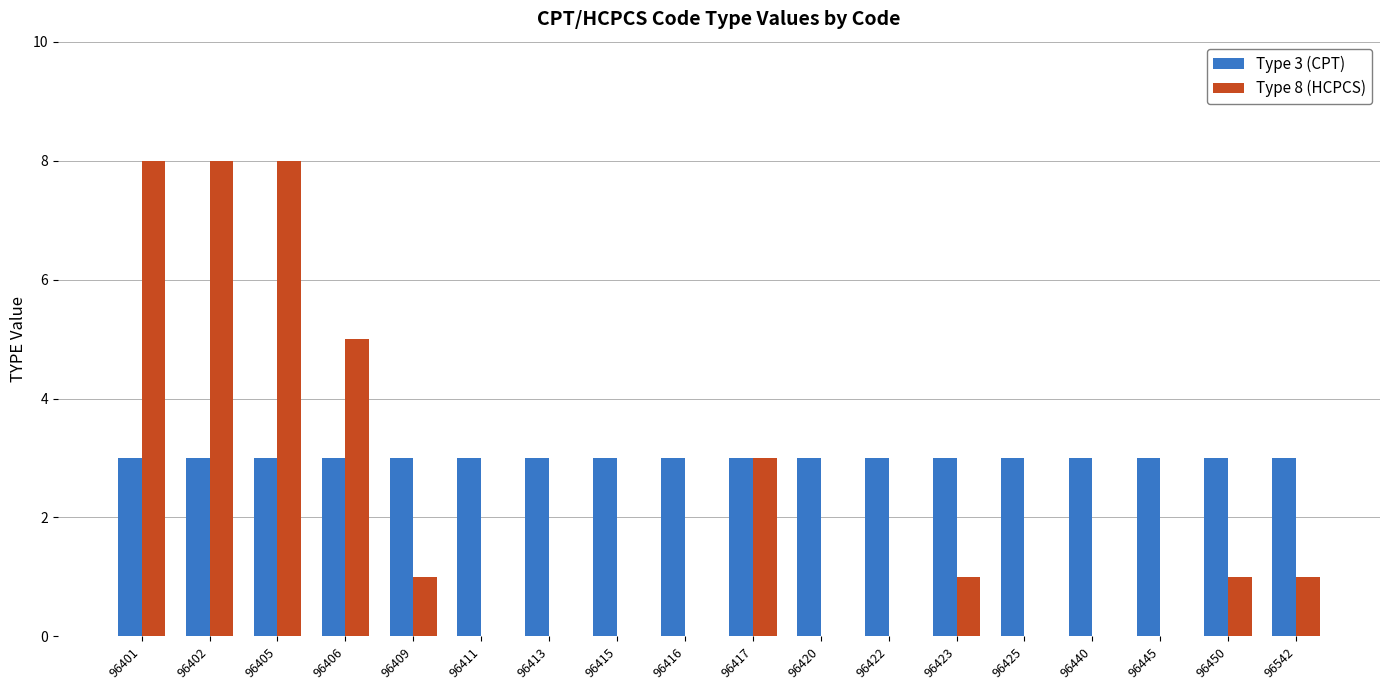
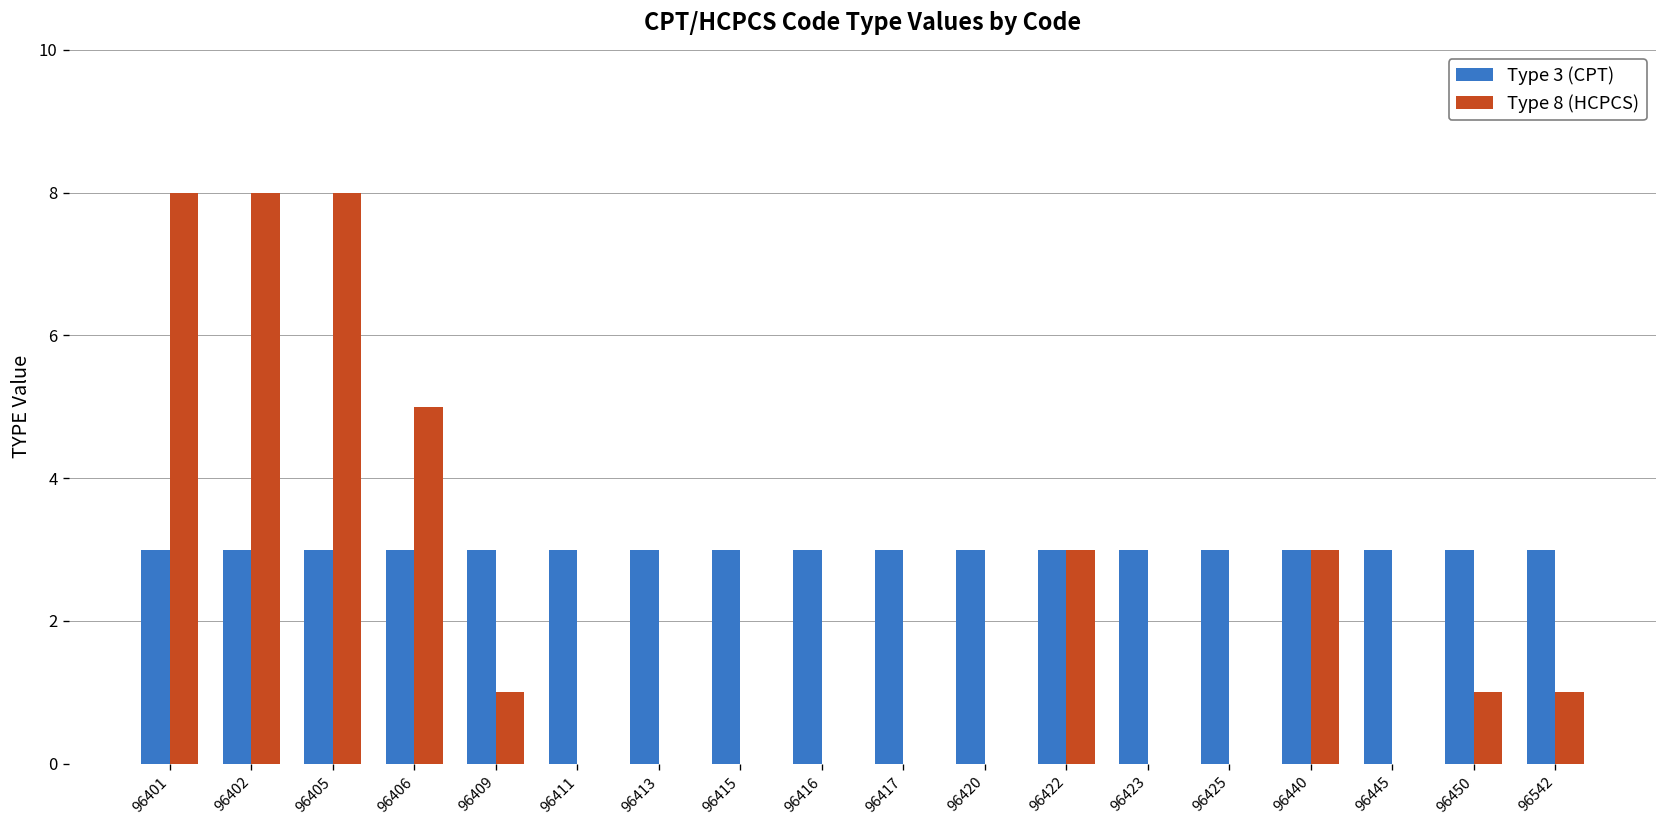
  {
    "Type 3 (CPT)": {
      "96401": 3,
      "96402": 3,
      "96405": 3,
      "96406": 3,
      "96409": 3,
      "96411": 3,
      "96413": 3,
      "96415": 3,
      "96416": 3,
      "96417": 3,
      "96420": 3,
      "96422": 3,
      "96423": 3,
      "96425": 3,
      "96440": 3,
      "96445": 3,
      "96450": 3,
      "96542": 3
    },
    "Type 8 (HCPCS)": {
      "96401": 8,
      "96402": 8,
      "96405": 8,
      "96406": 5,
      "96409": 1,
      "96411": 0,
      "96413": 0,
      "96415": 0,
      "96416": 0,
-     "96417": 3,
+     "96417": 0,
      "96420": 0,
-     "96422": 0,
-     "96423": 1,
+     "96422": 3,
+     "96423": 0,
      "96425": 0,
-     "96440": 0,
+     "96440": 3,
      "96445": 0,
      "96450": 1,
      "96542": 1
    }
  }
